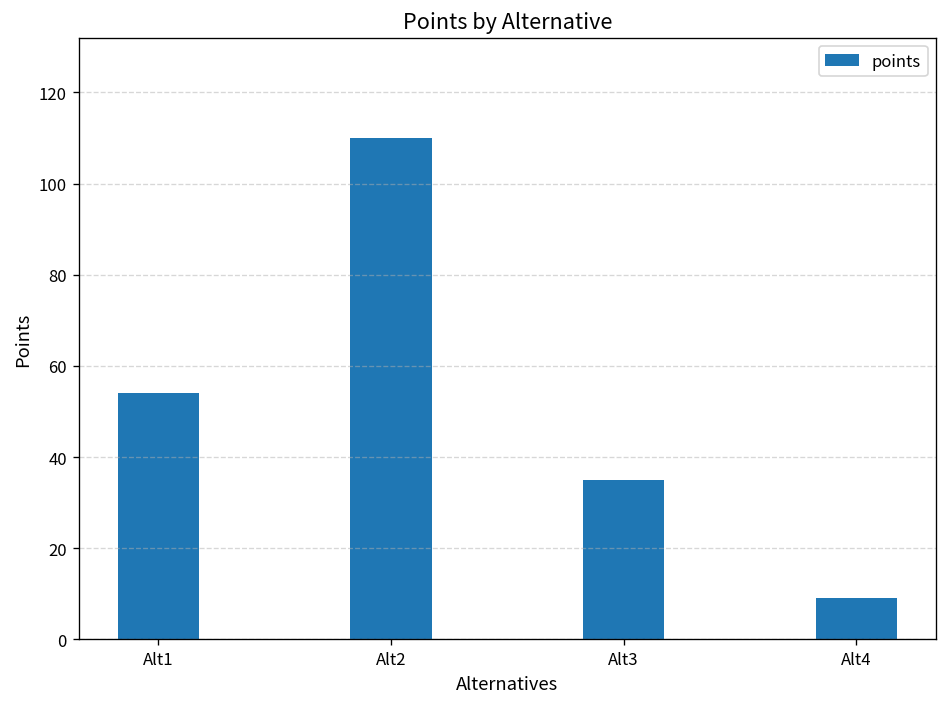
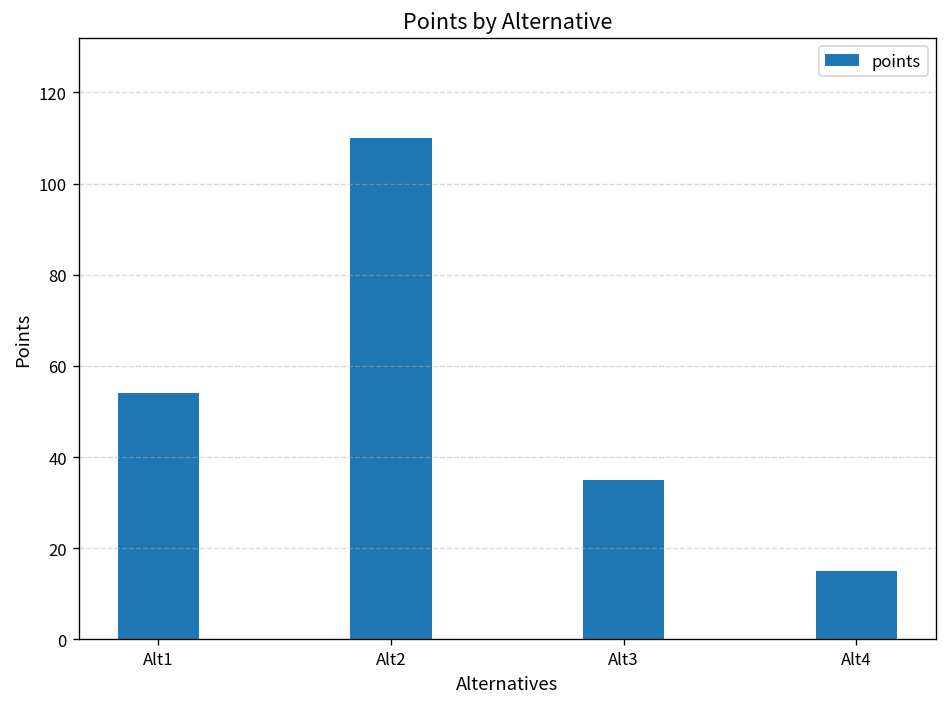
  {
    "Alt1": 54,
    "Alt2": 110,
    "Alt3": 35,
-   "Alt4": 9
+   "Alt4": 15
  }
